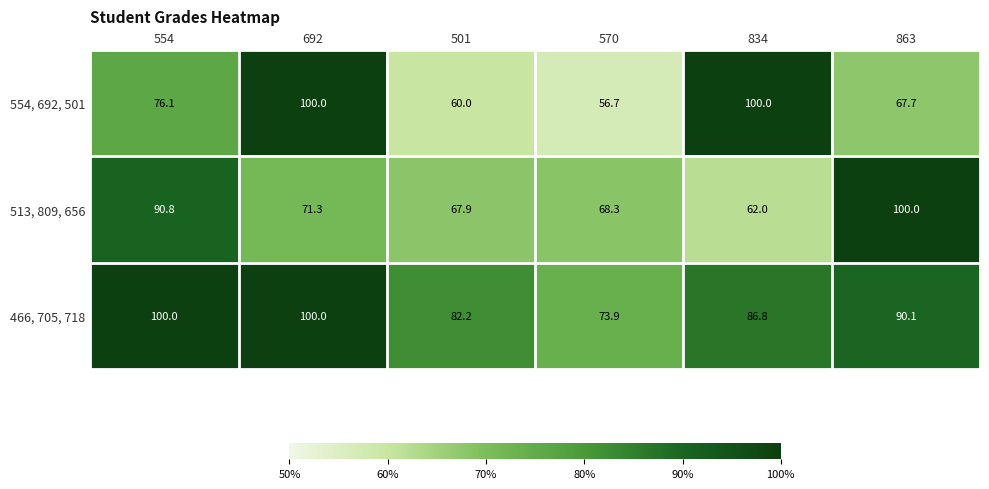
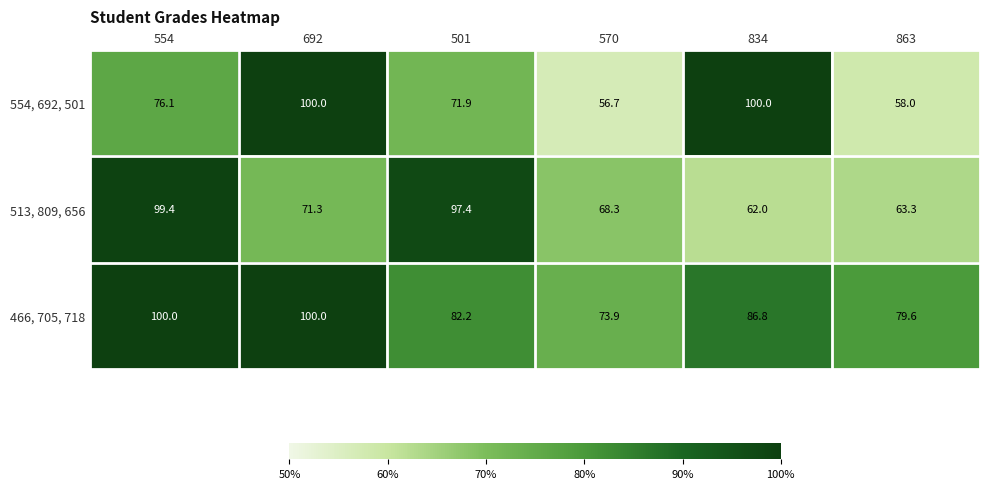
  {
    "554, 692, 501": {
      "554": 76.1,
      "692": 100.0,
-     "501": 60.0,
+     "501": 71.9,
      "570": 56.7,
      "834": 100.0,
-     "863": 67.7
+     "863": 58.0
    },
    "513, 809, 656": {
-     "554": 90.8,
+     "554": 99.4,
      "692": 71.3,
-     "501": 67.9,
+     "501": 97.4,
      "570": 68.3,
      "834": 62.0,
-     "863": 100.0
+     "863": 63.3
    },
    "466, 705, 718": {
      "554": 100.0,
      "692": 100.0,
      "501": 82.2,
      "570": 73.9,
      "834": 86.8,
-     "863": 90.1
+     "863": 79.6
    }
  }
